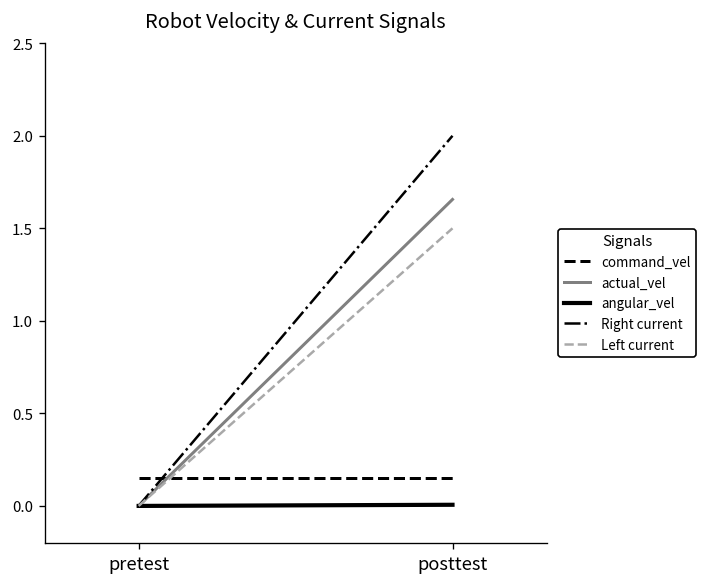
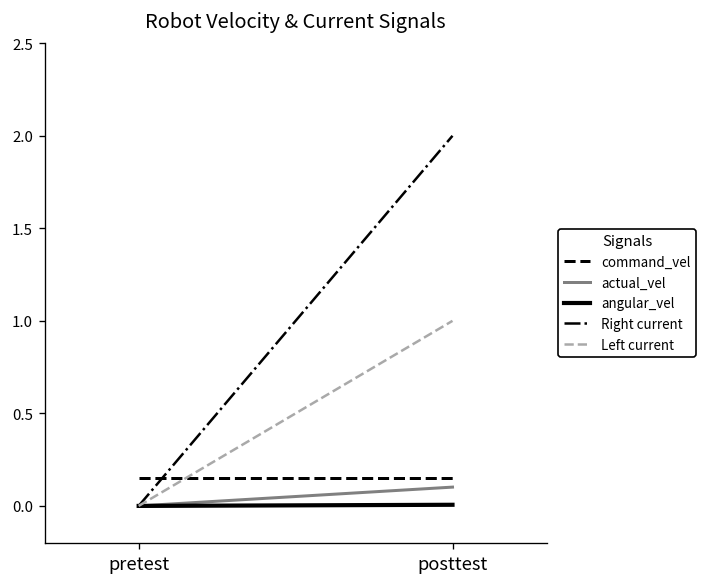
  {
    "actual_vel": {
-     "posttest": 1.66
+     "posttest": 0.10
    },
    "Left current": {
-     "posttest": 1.5
+     "posttest": 1.0
    }
  }
